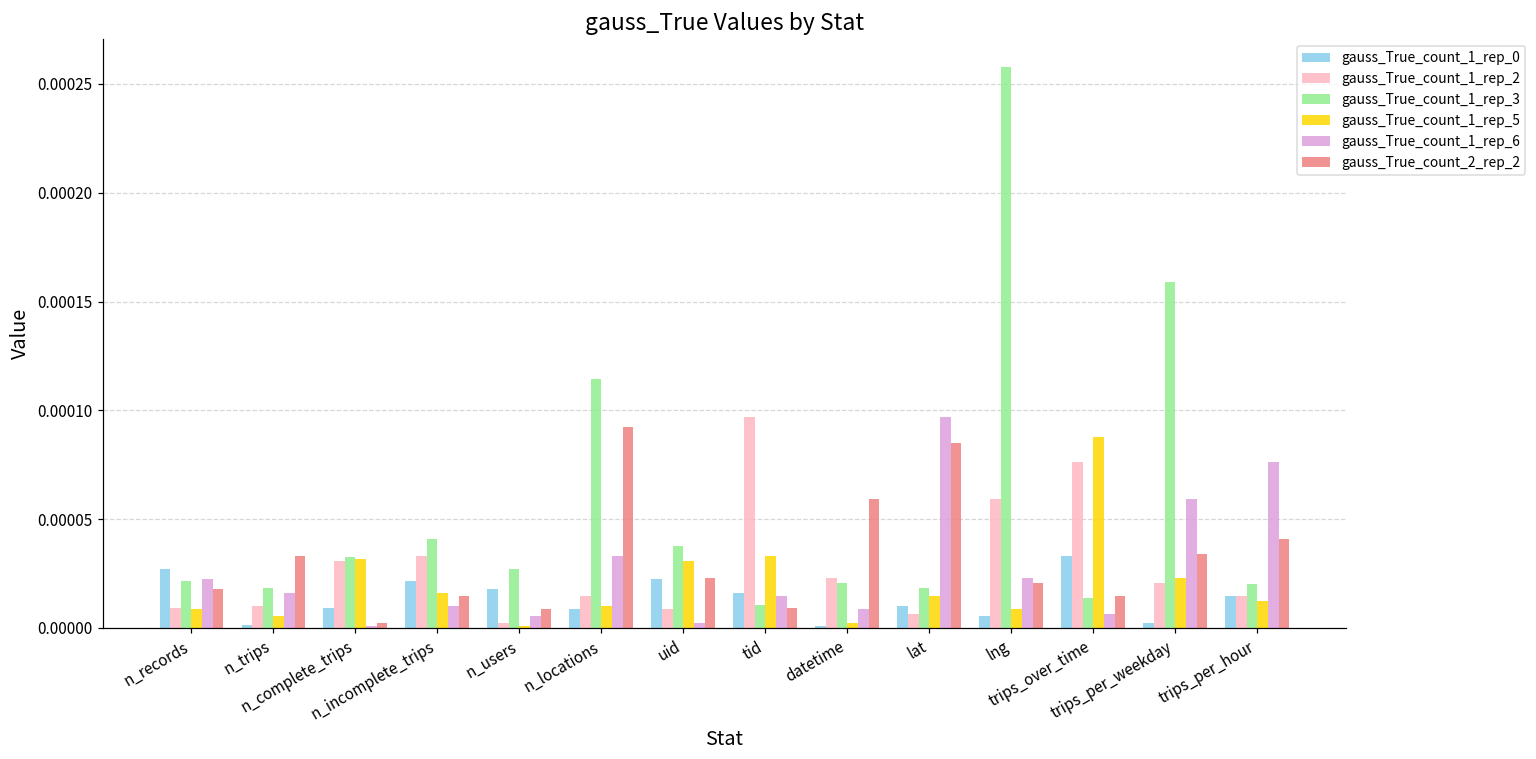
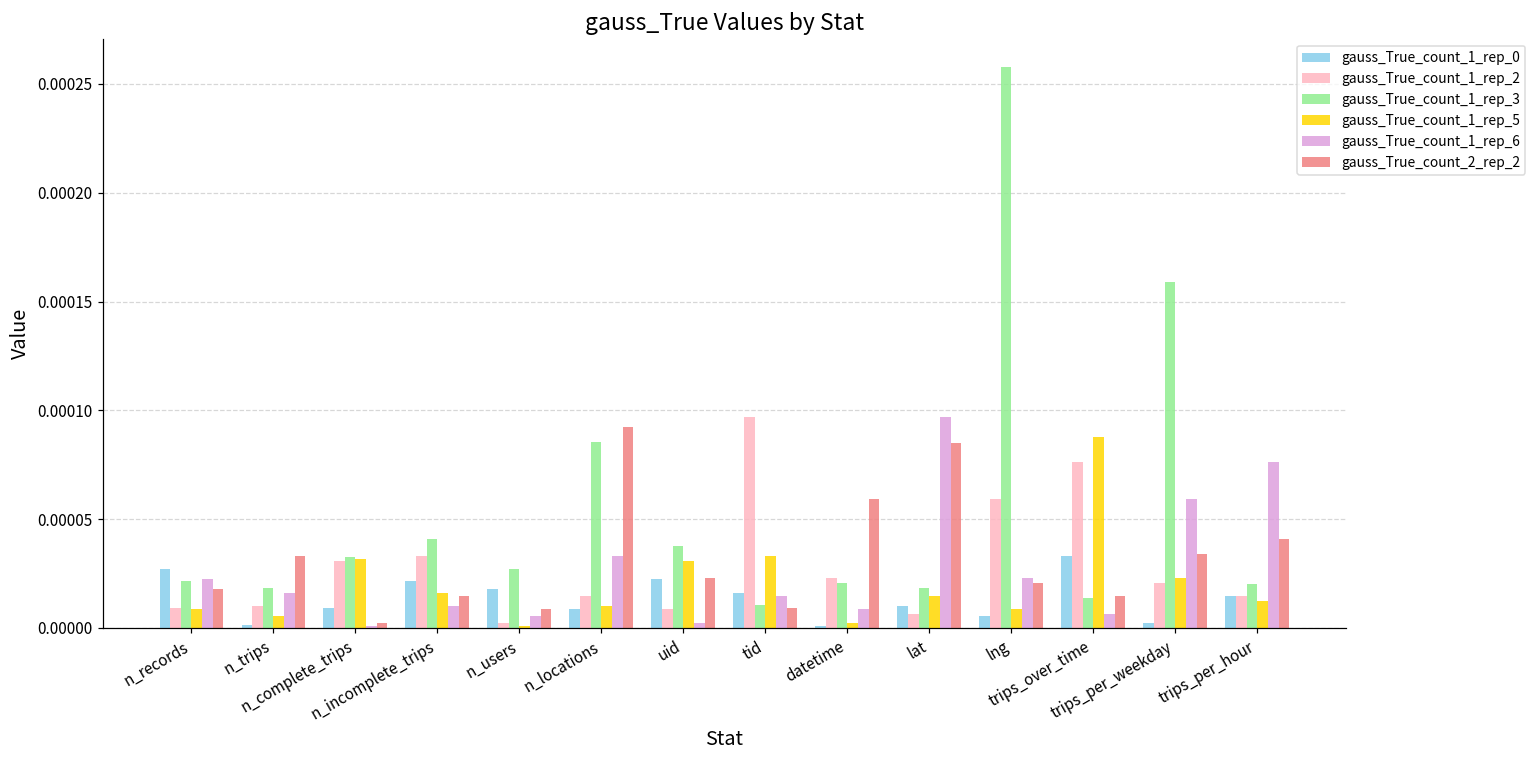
  {
    "gauss_True_count_1_rep_0": {
      "n_records": 0.000027,
      "n_trips": 0.000002,
      "n_complete_trips": 0.000009,
      "n_incomplete_trips": 0.000022,
      "n_users": 0.000018,
      "n_locations": 0.000009,
      "uid": 0.000022,
      "tid": 0.000016,
      "lat": 0.000010,
      "lng": 0.000005,
      "trips_over_time": 0.000033,
      "trips_per_weekday": 0.000002,
      "trips_per_hour": 0.000015
    },
    "gauss_True_count_1_rep_3": {
      "n_records": 0.000022,
      "n_trips": 0.000019,
      "n_complete_trips": 0.000032,
      "n_incomplete_trips": 0.000041,
      "n_users": 0.000027,
-     "n_locations": 0.000115,
+     "n_locations": 0.000086,
      "uid": 0.000038,
      "tid": 0.000010,
      "datetime": 0.000021,
      "lat": 0.000019,
      "lng": 0.000258,
      "trips_over_time": 0.000014,
      "trips_per_weekday": 0.000159,
      "trips_per_hour": 0.000020
    },
    "gauss_True_count_1_rep_5": {
      "n_records": 0.000009,
      "n_trips": 0.000005,
      "n_complete_trips": 0.000032,
      "n_incomplete_trips": 0.000016,
      "n_locations": 0.000010,
      "uid": 0.000031,
      "tid": 0.000033,
      "datetime": 0.000002,
      "lat": 0.000015,
      "lng": 0.000009,
      "trips_over_time": 0.000088,
      "trips_per_weekday": 0.000023,
      "trips_per_hour": 0.000012
    },
    "gauss_True_count_2_rep_2": {
      "n_records": 0.000018,
      "n_trips": 0.000033,
      "n_complete_trips": 0.000002,
      "n_incomplete_trips": 0.000015,
      "n_users": 0.000009,
      "n_locations": 0.000093,
      "uid": 0.000023,
      "tid": 0.000009,
      "datetime": 0.000059,
      "lat": 0.000085,
      "lng": 0.000021,
      "trips_over_time": 0.000015,
      "trips_per_weekday": 0.000034,
      "trips_per_hour": 0.000041
    }
  }
